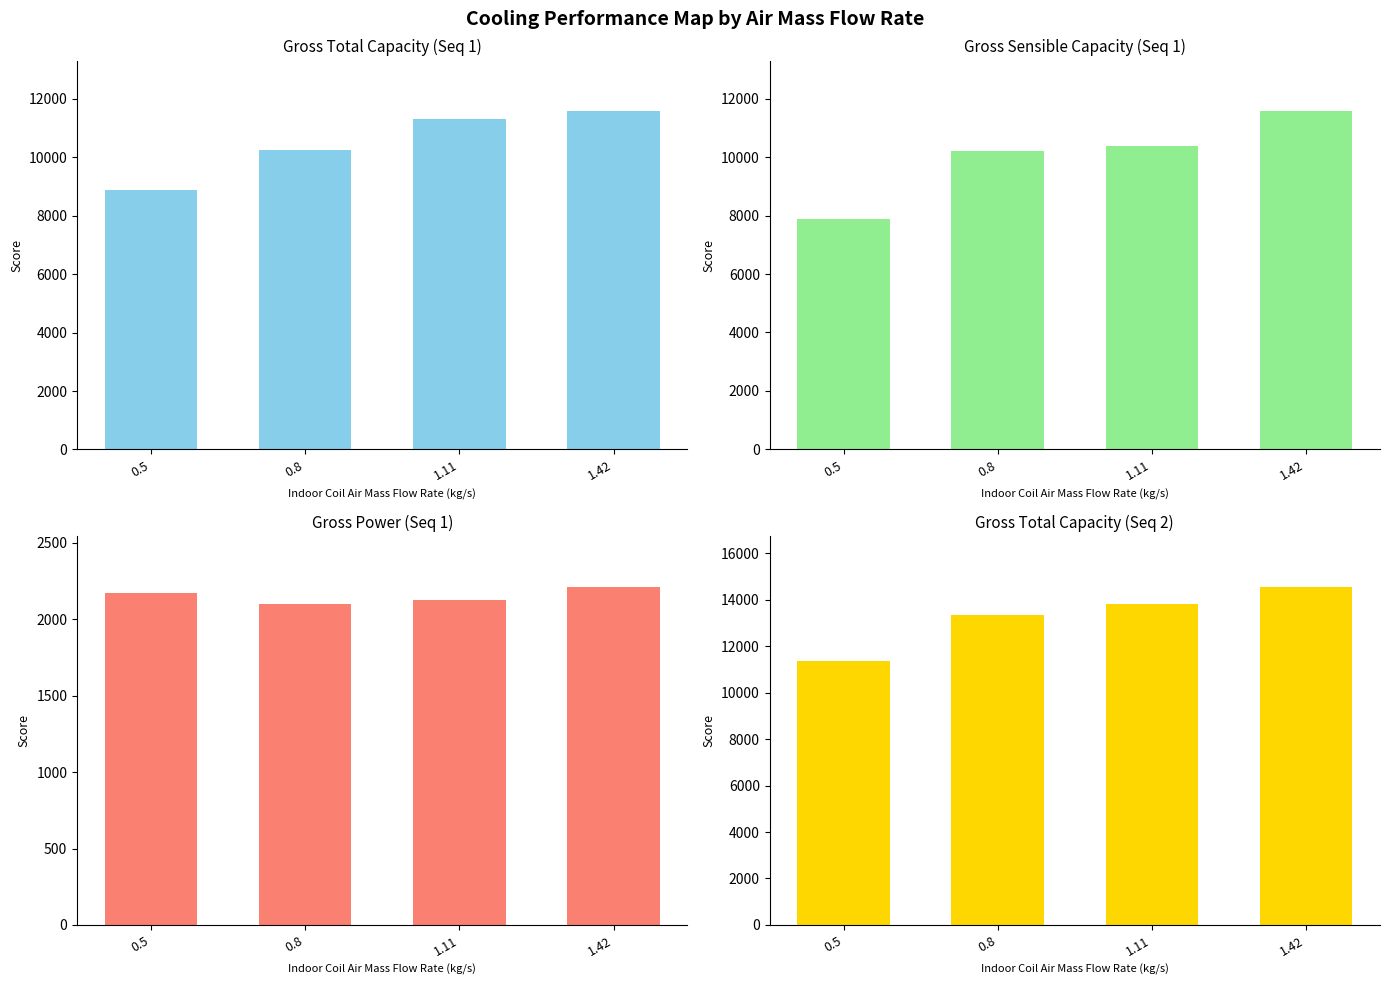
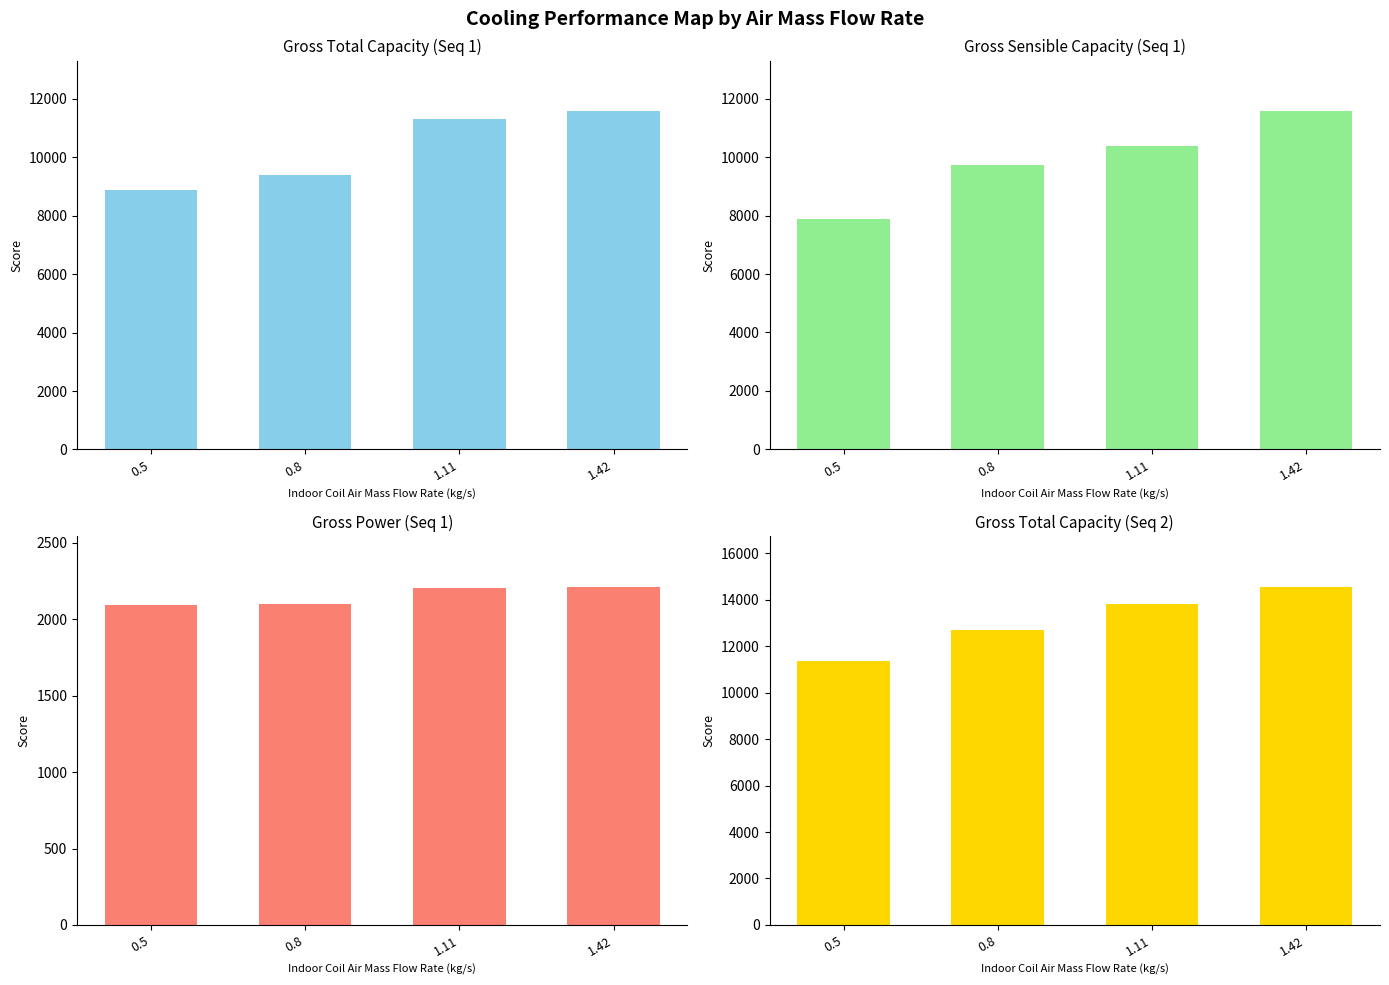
  {
    "Gross Total Capacity (Seq 1)": {
      "0.5": 8900,
-     "0.8": 10300,
+     "0.8": 9400,
      "1.11": 11300,
      "1.42": 11600
    },
    "Gross Sensible Capacity (Seq 1)": {
      "0.5": 7900,
-     "0.8": 10200,
+     "0.8": 9700,
      "1.11": 10400,
      "1.42": 11600
    },
    "Gross Power (Seq 1)": {
-     "0.5": 2170,
+     "0.5": 2090,
      "0.8": 2100,
-     "1.11": 2130,
+     "1.11": 2200,
      "1.42": 2210
    },
    "Gross Total Capacity (Seq 2)": {
      "0.5": 11400,
-     "0.8": 13400,
+     "0.8": 12700,
      "1.11": 13800,
      "1.42": 14600
    }
  }
